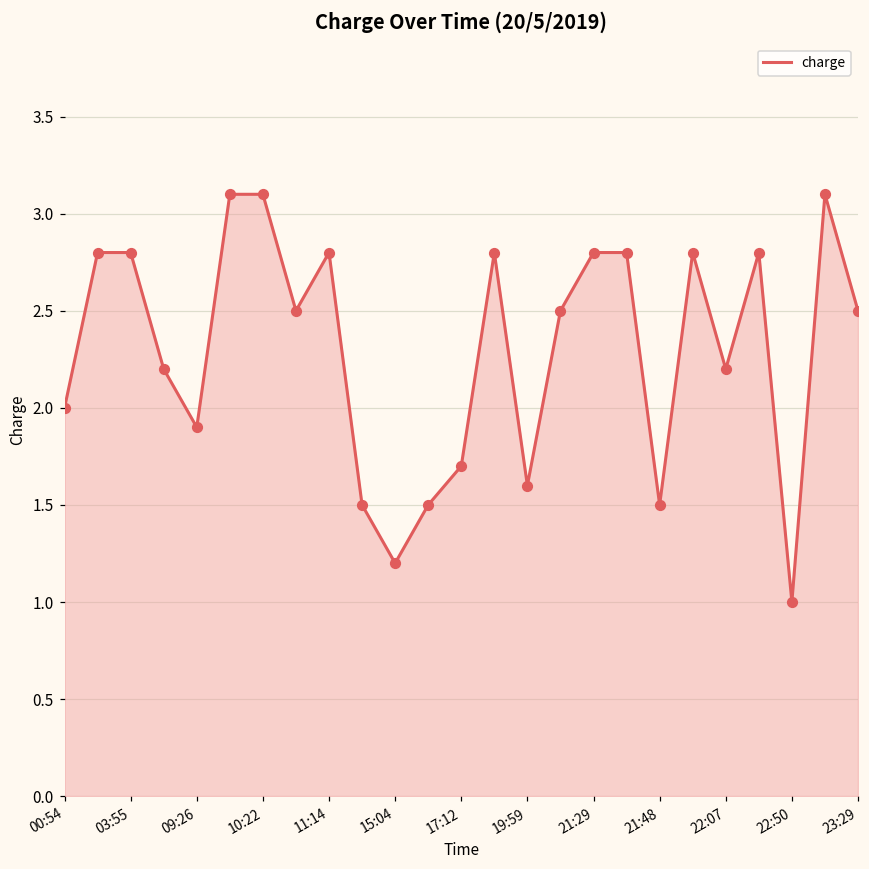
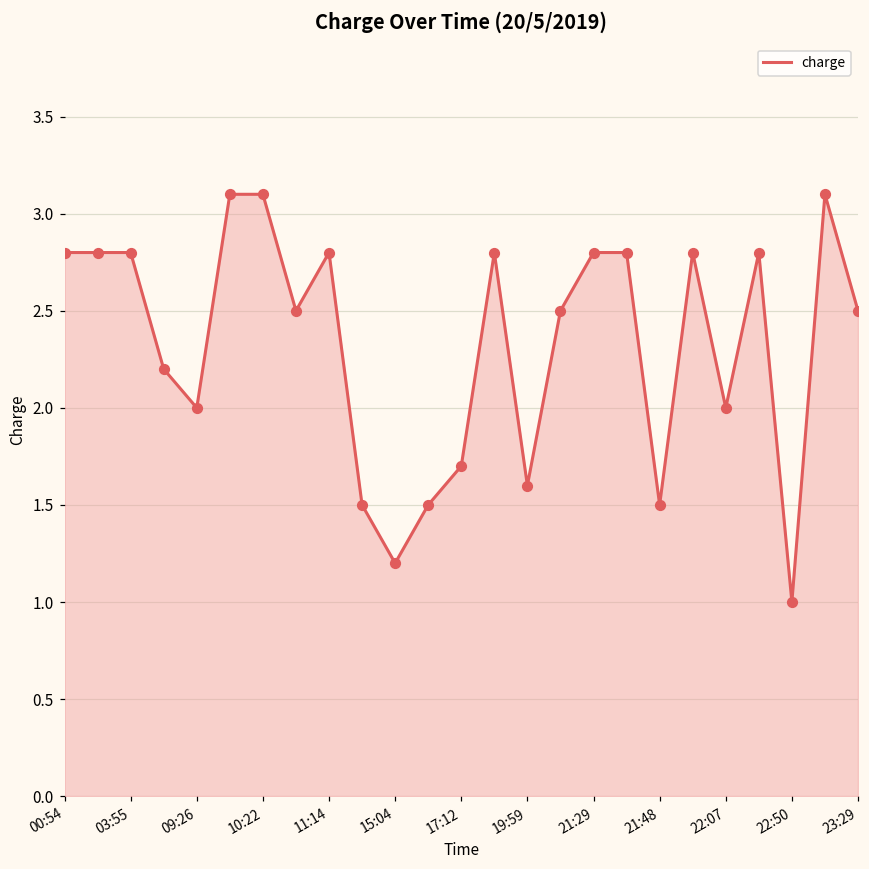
  {
-   "00:54": 2.0,
+   "00:54": 2.8,
    "03:55": 2.8,
-   "09:26": 1.9,
+   "09:26": 2.0,
    "10:22": 3.1,
    "11:14": 2.8,
    "15:04": 1.2,
    "17:12": 1.7,
    "19:59": 1.6,
    "21:29": 2.8,
    "21:48": 1.5,
-   "22:07": 2.2,
+   "22:07": 2.0,
    "22:50": 1.0,
    "23:29": 2.5
  }
